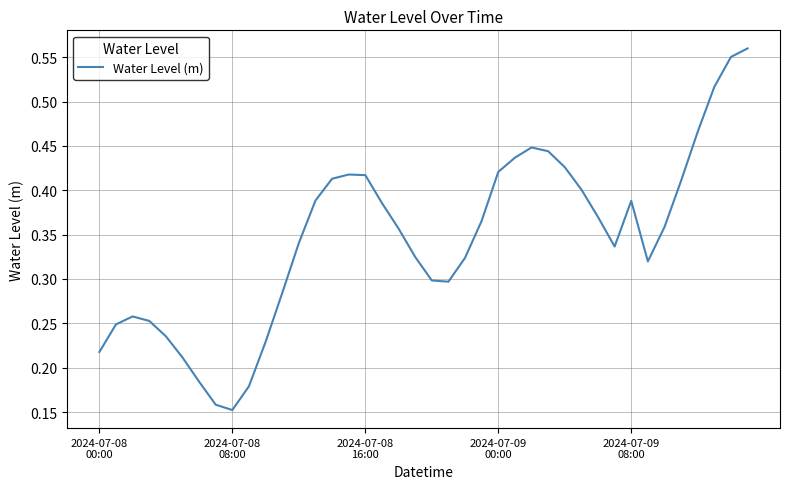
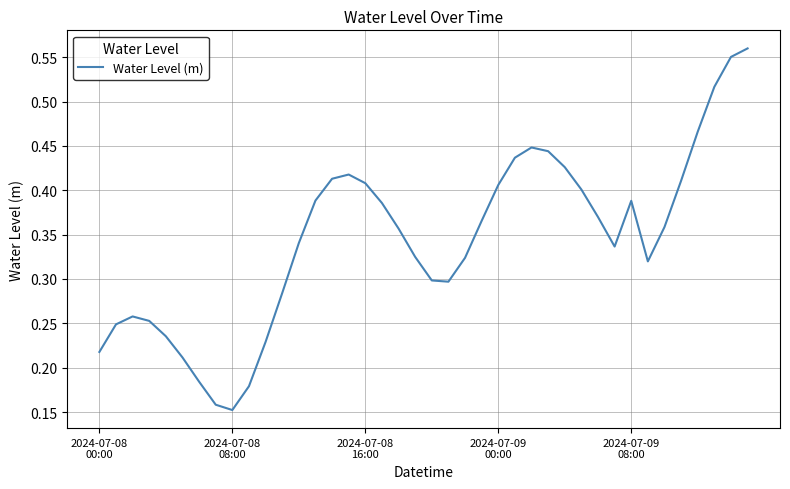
  {
    "2024-07-08 00:00": 0.22,
    "2024-07-08 08:00": 0.15,
-   "2024-07-08 16:00": 0.42,
-   "2024-07-09 00:00": 0.42,
+   "2024-07-08 16:00": 0.41,
+   "2024-07-09 00:00": 0.41,
    "2024-07-09 08:00": 0.39
  }
